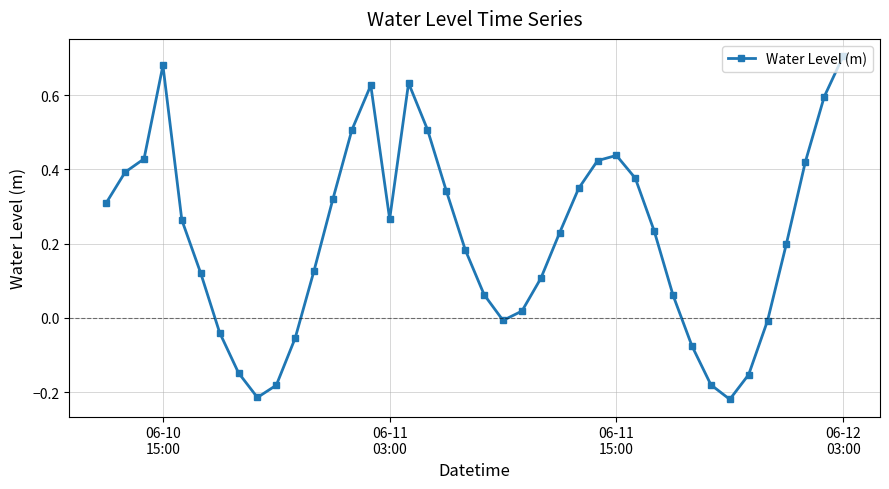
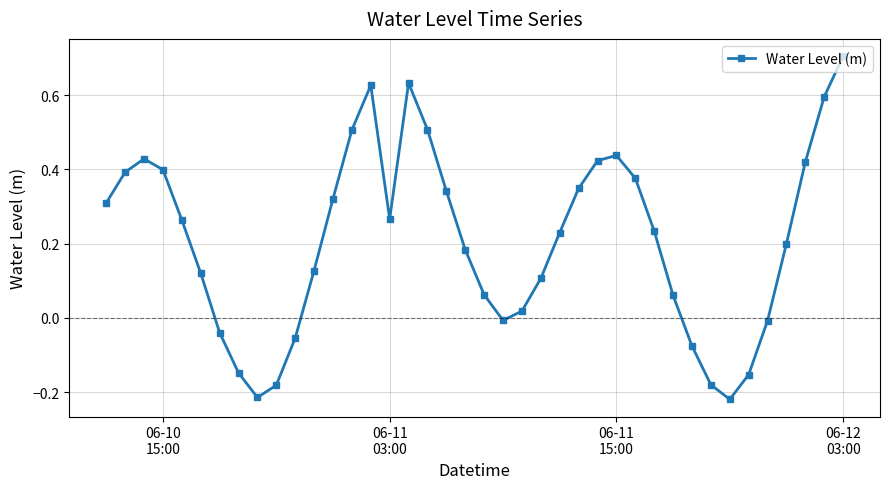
  {
-   "06-10 15:00": 0.68,
+   "06-10 15:00": 0.40,
    "06-11 03:00": 0.27,
    "06-11 15:00": 0.44
  }
